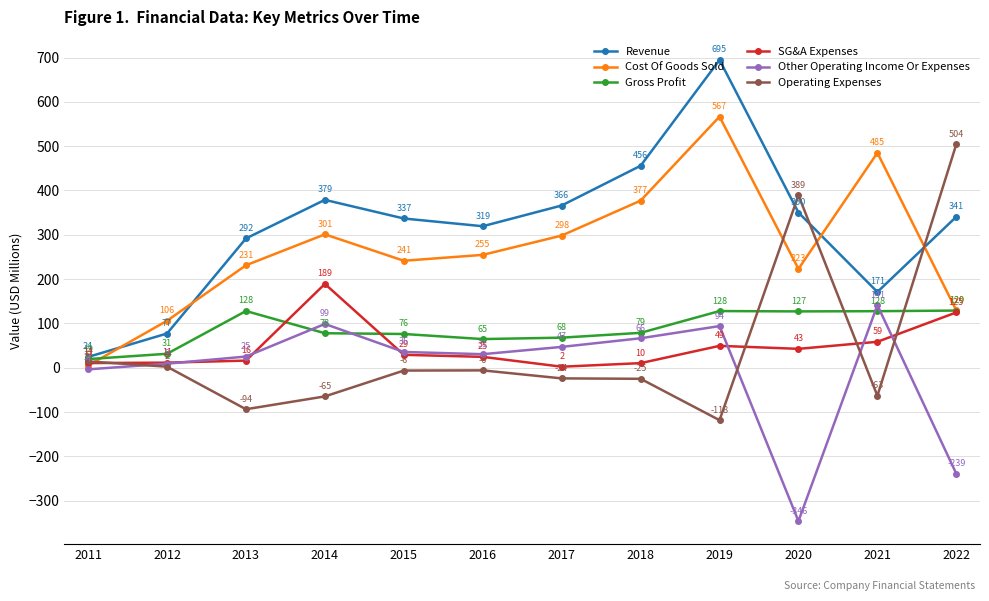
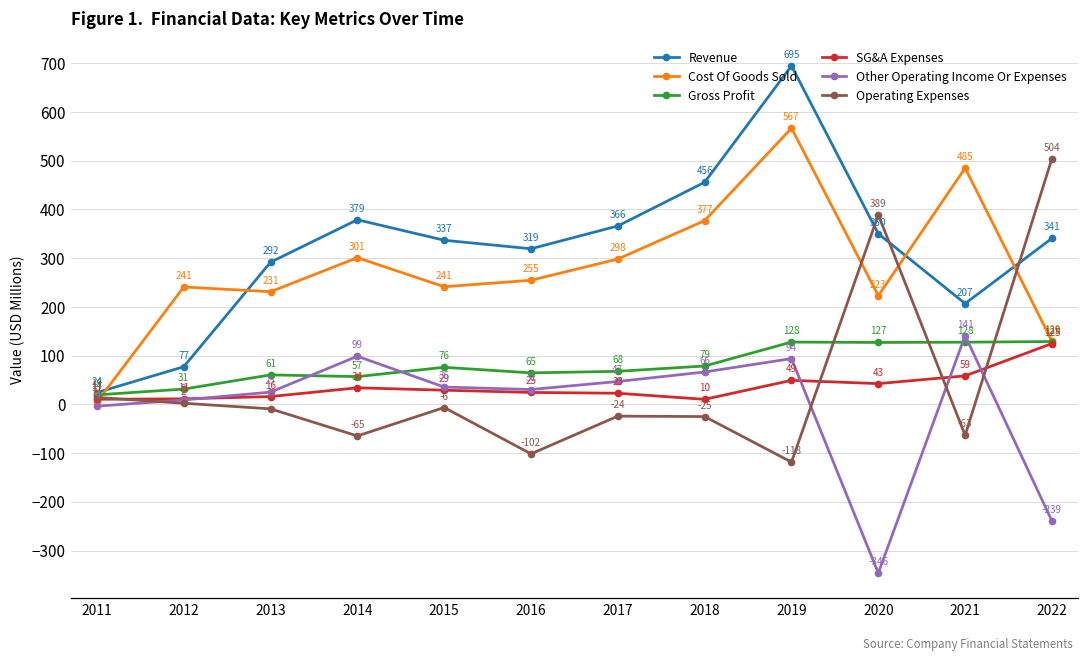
  {
    "Revenue": {
      "2012": 77,
      "2013": 292,
      "2014": 379,
      "2015": 337,
      "2016": 319,
      "2017": 366,
      "2018": 456,
      "2019": 695,
      "2020": 350,
-     "2021": 171,
+     "2021": 207,
      "2022": 341
    },
    "Cost Of Goods Sold": {
-     "2012": 106,
+     "2012": 241,
      "2013": 231,
      "2014": 301,
      "2015": 241,
      "2016": 255,
      "2017": 298,
      "2018": 377,
      "2019": 567,
      "2020": 223,
      "2021": 485
    },
    "Gross Profit": {
      "2012": 31,
-     "2013": 128,
-     "2014": 78,
+     "2013": 61,
+     "2014": 57,
      "2015": 76,
      "2016": 65,
      "2017": 68,
      "2019": 128,
      "2020": 127
    },
    "SG&A Expenses": {
-     "2014": 189,
-     "2017": 2,
+     "2014": 34,
+     "2017": 23,
      "2018": 10,
      "2019": 49,
      "2020": 43,
      "2021": 59
    },
    "Other Operating Income Or Expenses": {
      "2014": 99,
      "2020": -346,
      "2022": -239
    },
    "Operating Expenses": {
-     "2013": -94,
+     "2013": -9,
      "2014": -65,
-     "2016": -6,
+     "2016": -102,
      "2017": -24,
      "2019": -118,
      "2020": 389,
      "2021": -63,
      "2022": 504
    }
  }
